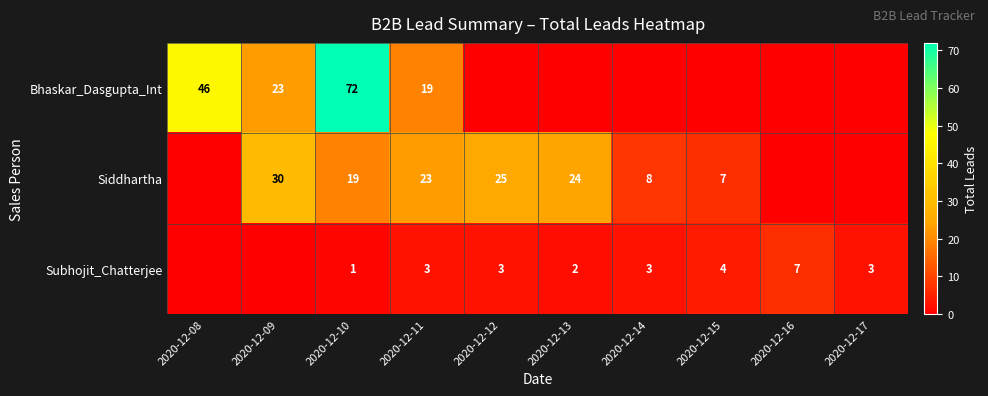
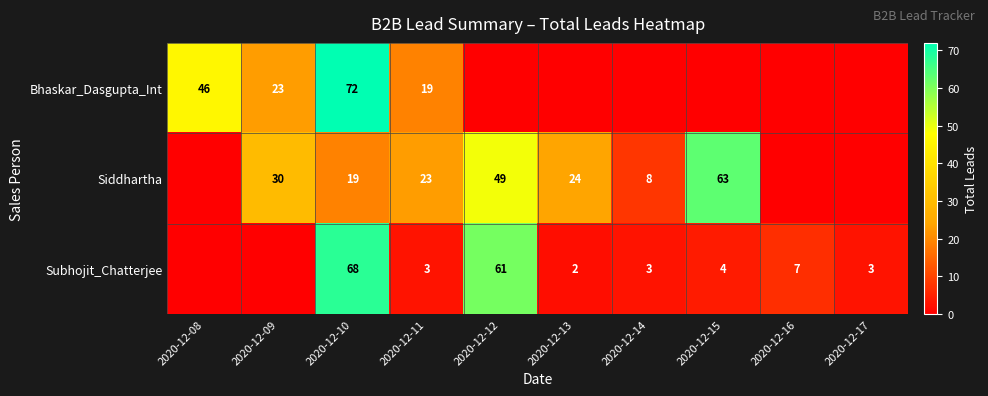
  {
    "Bhaskar_Dasgupta_Int": {
      "2020-12-08": 46,
      "2020-12-09": 23,
      "2020-12-10": 72,
      "2020-12-11": 19
    },
    "Siddhartha": {
      "2020-12-09": 30,
      "2020-12-10": 19,
      "2020-12-11": 23,
-     "2020-12-12": 25,
+     "2020-12-12": 49,
      "2020-12-13": 24,
      "2020-12-14": 8,
-     "2020-12-15": 7
+     "2020-12-15": 63
    },
    "Subhojit_Chatterjee": {
-     "2020-12-10": 1,
+     "2020-12-10": 68,
      "2020-12-11": 3,
-     "2020-12-12": 3,
+     "2020-12-12": 61,
      "2020-12-13": 2,
      "2020-12-14": 3,
      "2020-12-15": 4,
      "2020-12-16": 7,
      "2020-12-17": 3
    }
  }
